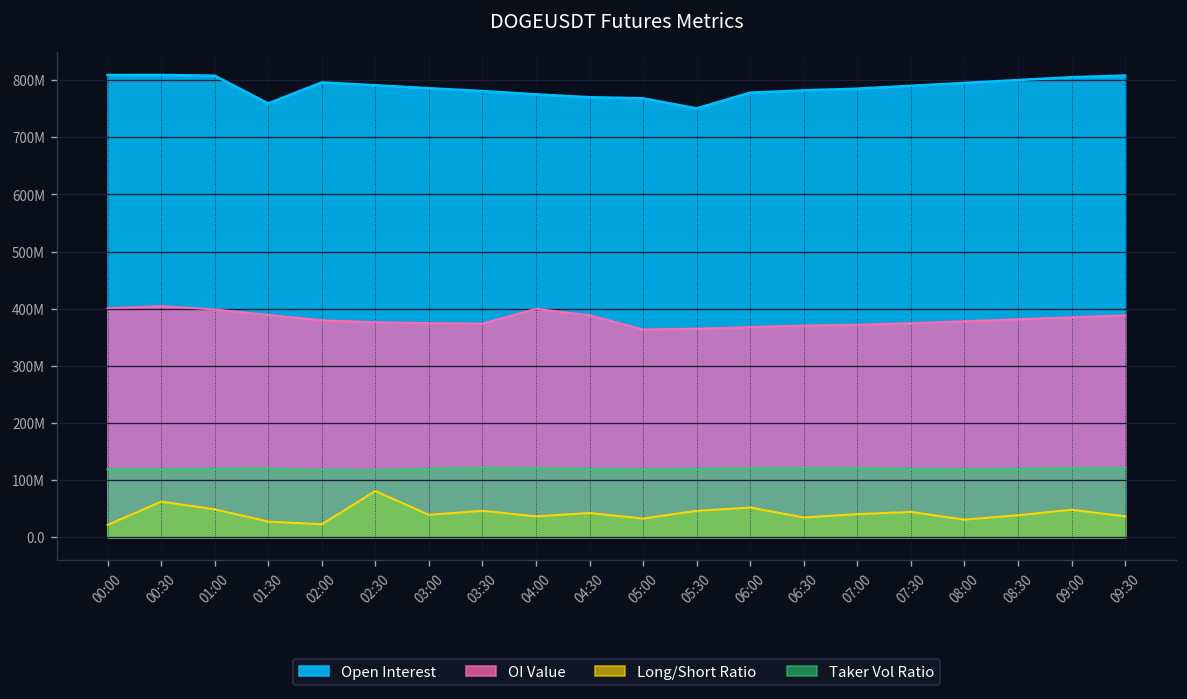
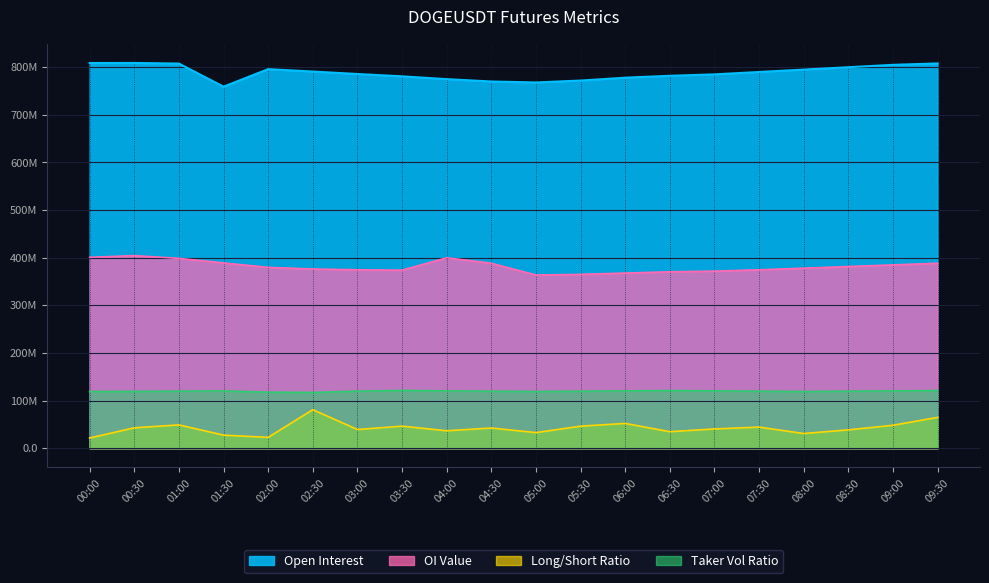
  {
    "Open Interest": {
      "00:00": 810000000,
      "00:30": 810000000,
      "01:00": 810000000,
      "01:30": 760000000,
      "02:00": 800000000,
      "02:30": 790000000,
      "03:00": 790000000,
      "03:30": 780000000,
      "04:00": 780000000,
      "04:30": 770000000,
      "05:00": 770000000,
-     "05:30": 750000000,
+     "05:30": 770000000,
      "06:00": 780000000,
      "06:30": 780000000,
      "07:00": 790000000,
      "07:30": 790000000,
      "08:00": 800000000,
      "08:30": 800000000,
      "09:00": 810000000,
      "09:30": 810000000
    },
    "OI Value": {
      "00:00": 400000000,
      "00:30": 400000000,
      "01:00": 400000000,
      "01:30": 390000000,
      "02:00": 380000000,
      "02:30": 380000000,
      "03:00": 370000000,
      "03:30": 370000000,
      "04:00": 400000000,
      "04:30": 390000000,
      "05:00": 360000000,
      "05:30": 360000000,
      "06:00": 370000000,
      "06:30": 370000000,
      "07:00": 370000000,
      "07:30": 370000000,
      "08:00": 380000000,
      "08:30": 380000000,
      "09:00": 380000000,
      "09:30": 390000000
    },
    "Long/Short Ratio": {
      "00:00": 20000000,
-     "00:30": 60000000,
+     "00:30": 40000000,
      "01:00": 50000000,
      "01:30": 30000000,
      "02:00": 20000000,
      "02:30": 80000000,
      "03:00": 40000000,
      "03:30": 50000000,
      "04:00": 40000000,
      "04:30": 40000000,
      "05:00": 30000000,
      "05:30": 50000000,
      "06:00": 50000000,
      "06:30": 30000000,
      "07:00": 40000000,
      "07:30": 40000000,
      "08:00": 30000000,
      "08:30": 40000000,
      "09:00": 50000000,
-     "09:30": 40000000
+     "09:30": 60000000
    },
    "Taker Vol Ratio": {
      "00:00": 120000000,
      "00:30": 120000000,
      "01:00": 120000000,
      "01:30": 120000000,
      "02:00": 120000000,
      "02:30": 120000000,
      "03:00": 120000000,
      "03:30": 120000000,
      "04:00": 120000000,
      "04:30": 120000000,
      "05:00": 120000000,
      "05:30": 120000000,
      "06:00": 120000000,
      "06:30": 120000000,
      "07:00": 120000000,
      "07:30": 120000000,
      "08:00": 120000000,
      "08:30": 120000000,
      "09:00": 120000000,
      "09:30": 120000000
    }
  }
